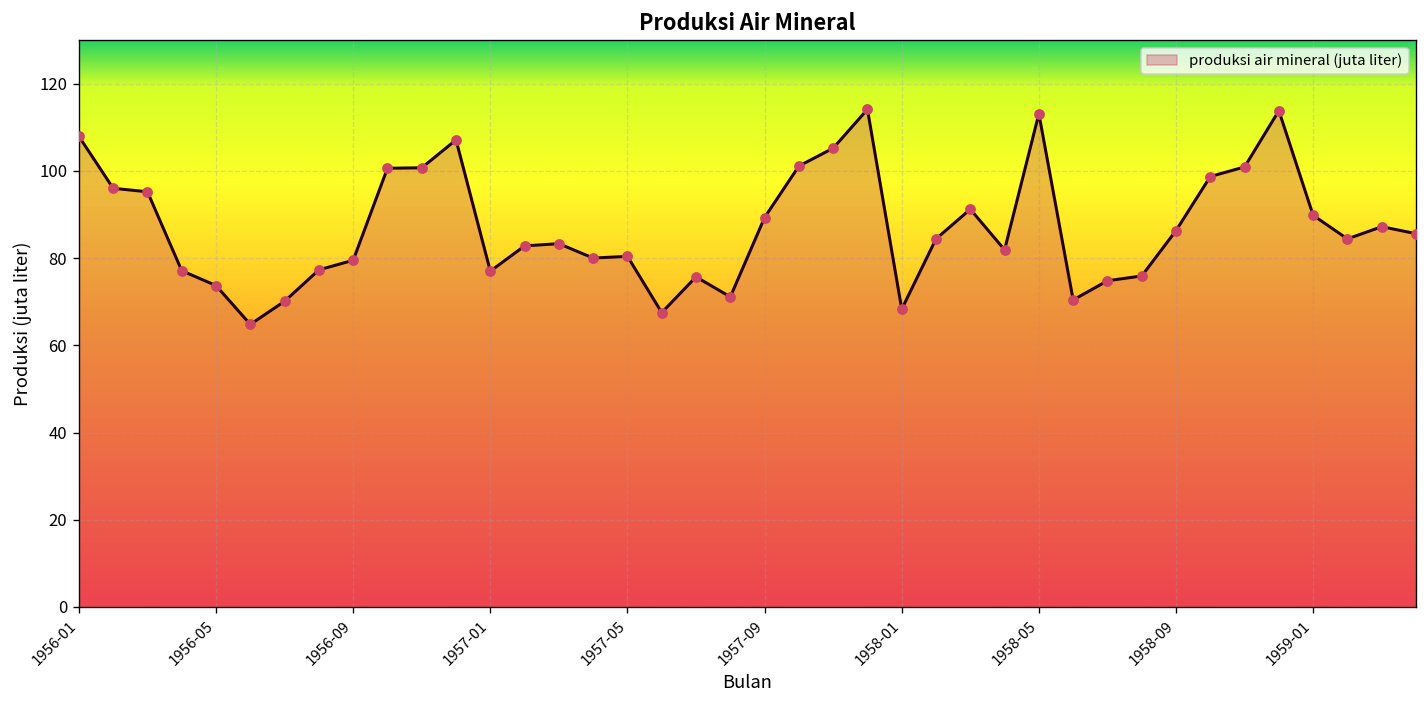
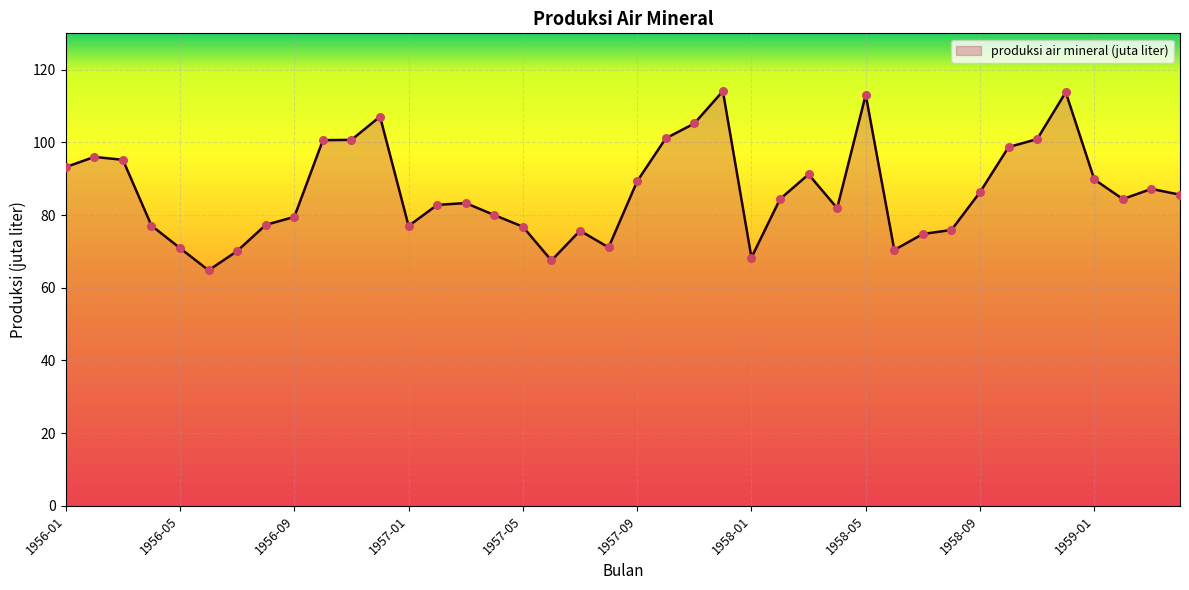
  {
-   "1956-01": 108,
-   "1956-05": 74,
+   "1956-01": 93,
+   "1956-05": 71,
    "1956-09": 80,
    "1957-01": 77,
-   "1957-05": 80,
+   "1957-05": 77,
    "1957-09": 89,
    "1958-01": 68,
    "1958-05": 113,
    "1958-09": 86,
    "1959-01": 90
  }
